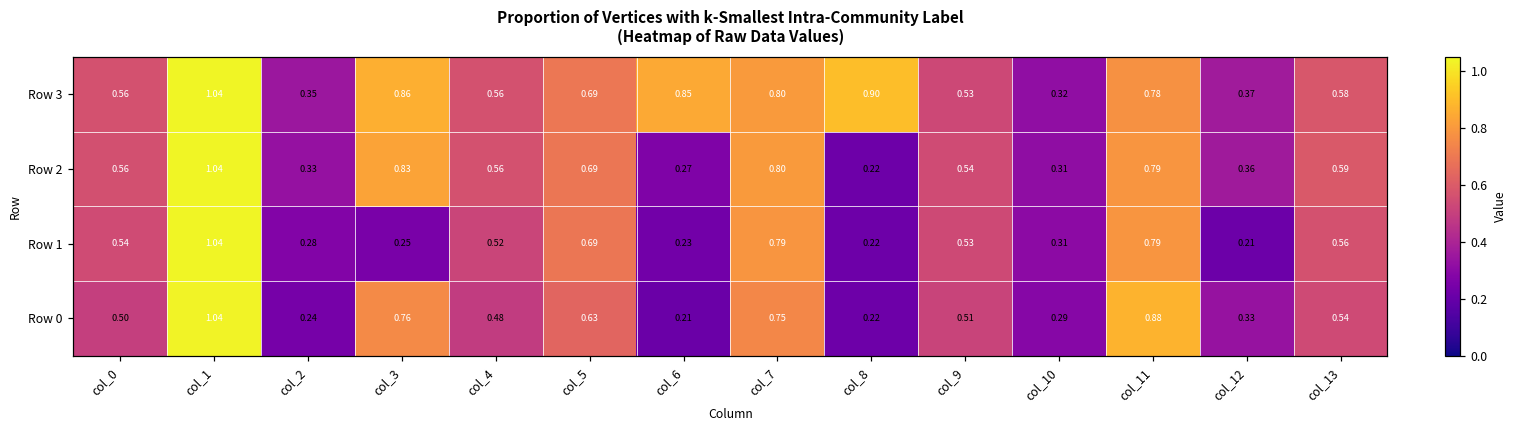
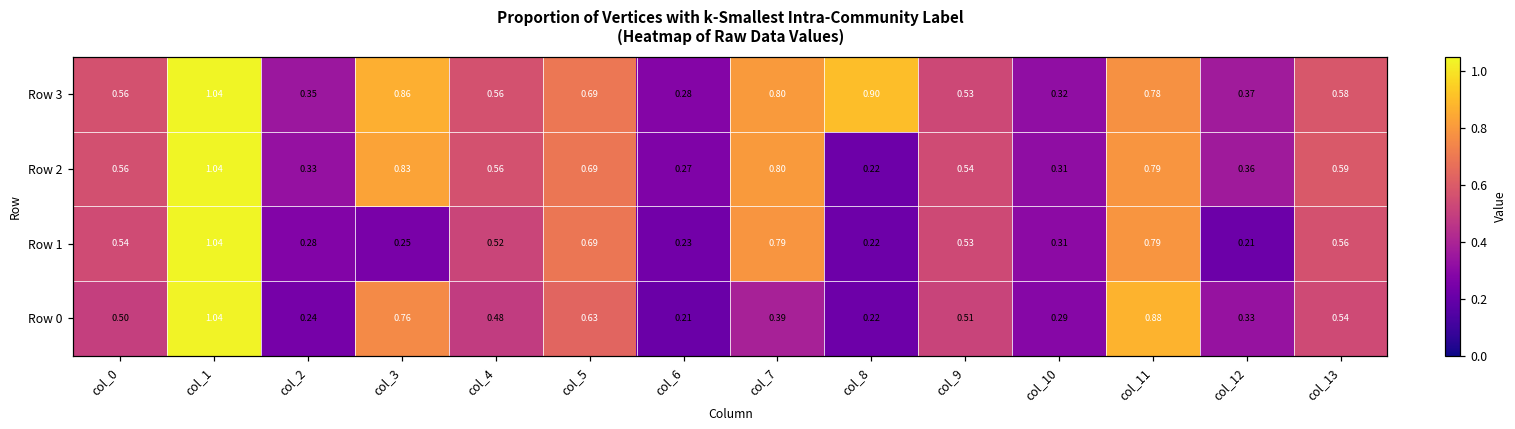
  {
    "Row 3": {
      "col_0": 0.56,
      "col_1": 1.04,
      "col_2": 0.35,
      "col_3": 0.86,
      "col_4": 0.56,
      "col_5": 0.69,
-     "col_6": 0.85,
+     "col_6": 0.28,
      "col_7": 0.80,
      "col_8": 0.90,
      "col_9": 0.53,
      "col_10": 0.32,
      "col_11": 0.78,
      "col_12": 0.37,
      "col_13": 0.58
    },
    "Row 2": {
      "col_0": 0.56,
      "col_1": 1.04,
      "col_2": 0.33,
      "col_3": 0.83,
      "col_4": 0.56,
      "col_5": 0.69,
      "col_6": 0.27,
      "col_7": 0.80,
      "col_8": 0.22,
      "col_9": 0.54,
      "col_10": 0.31,
      "col_11": 0.79,
      "col_12": 0.36,
      "col_13": 0.59
    },
    "Row 1": {
      "col_0": 0.54,
      "col_1": 1.04,
      "col_2": 0.28,
      "col_3": 0.25,
      "col_4": 0.52,
      "col_5": 0.69,
      "col_6": 0.23,
      "col_7": 0.79,
      "col_8": 0.22,
      "col_9": 0.53,
      "col_10": 0.31,
      "col_11": 0.79,
      "col_12": 0.21,
      "col_13": 0.56
    },
    "Row 0": {
      "col_0": 0.50,
      "col_1": 1.04,
      "col_2": 0.24,
      "col_3": 0.76,
      "col_4": 0.48,
      "col_5": 0.63,
      "col_6": 0.21,
-     "col_7": 0.75,
+     "col_7": 0.39,
      "col_8": 0.22,
      "col_9": 0.51,
      "col_10": 0.29,
      "col_11": 0.88,
      "col_12": 0.33,
      "col_13": 0.54
    }
  }
